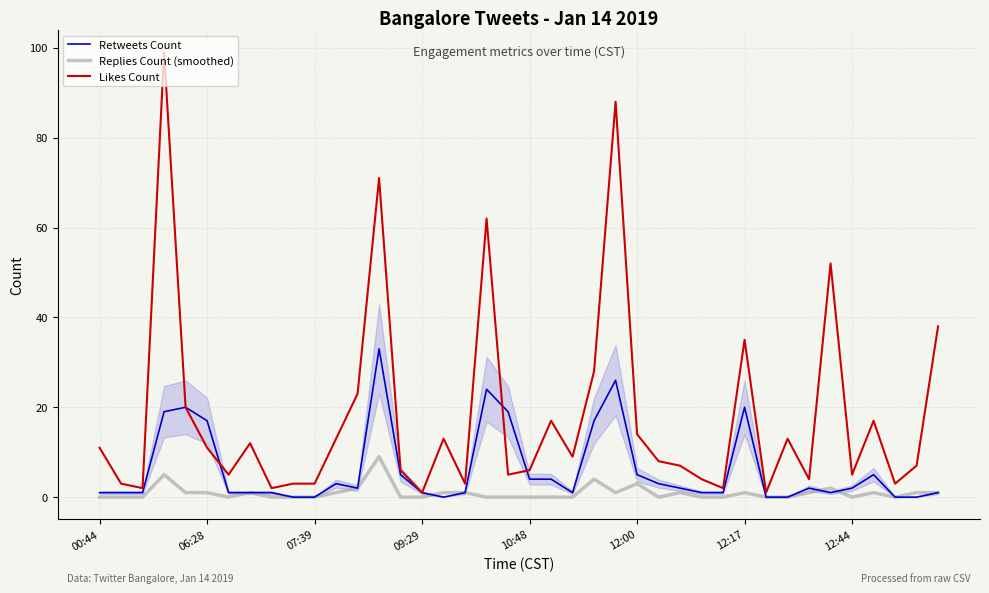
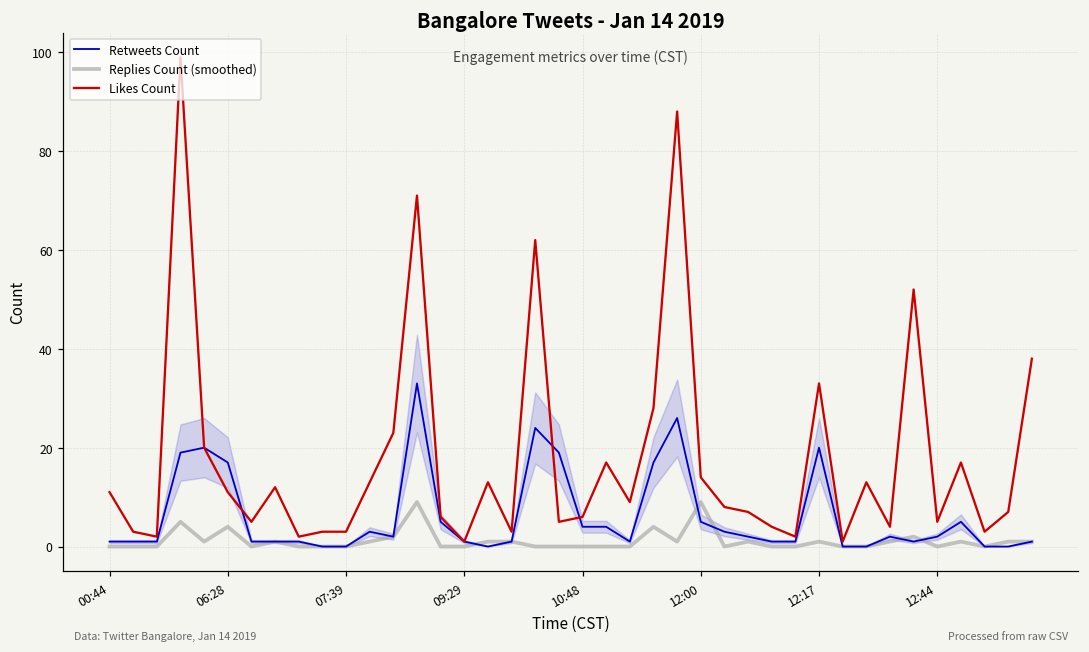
  {
    "Replies Count (smoothed)": {
      "00:44": 0,
-     "06:28": 1,
+     "06:28": 4,
      "09:29": 0,
      "10:48": 0,
-     "12:00": 3,
+     "12:00": 9,
      "12:17": 1,
      "12:44": 0
    },
    "Likes Count": {
      "00:44": 11,
      "06:28": 11,
      "10:48": 6,
      "12:00": 14,
-     "12:17": 35,
+     "12:17": 33,
      "12:44": 5
    }
  }
